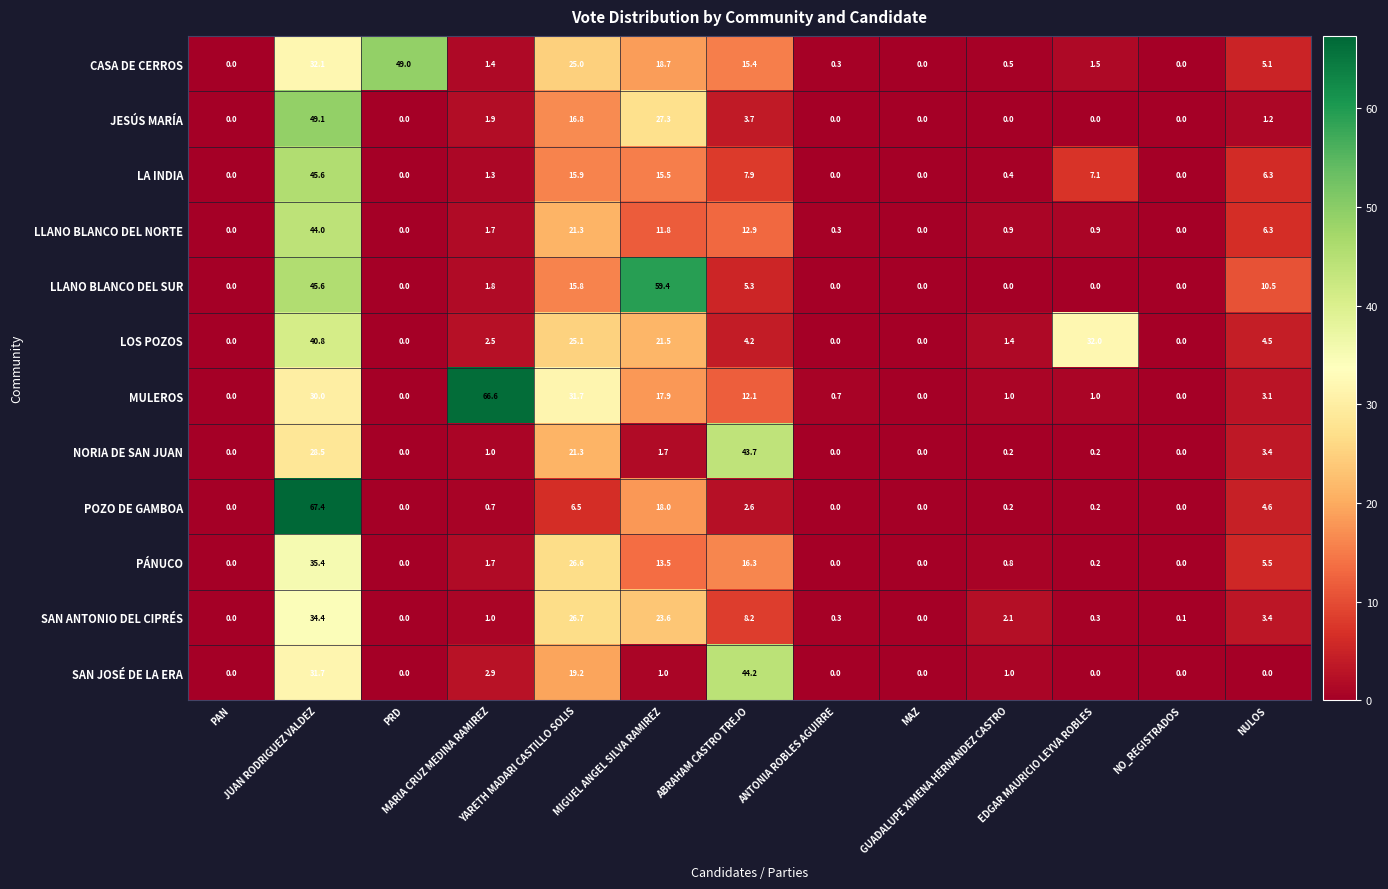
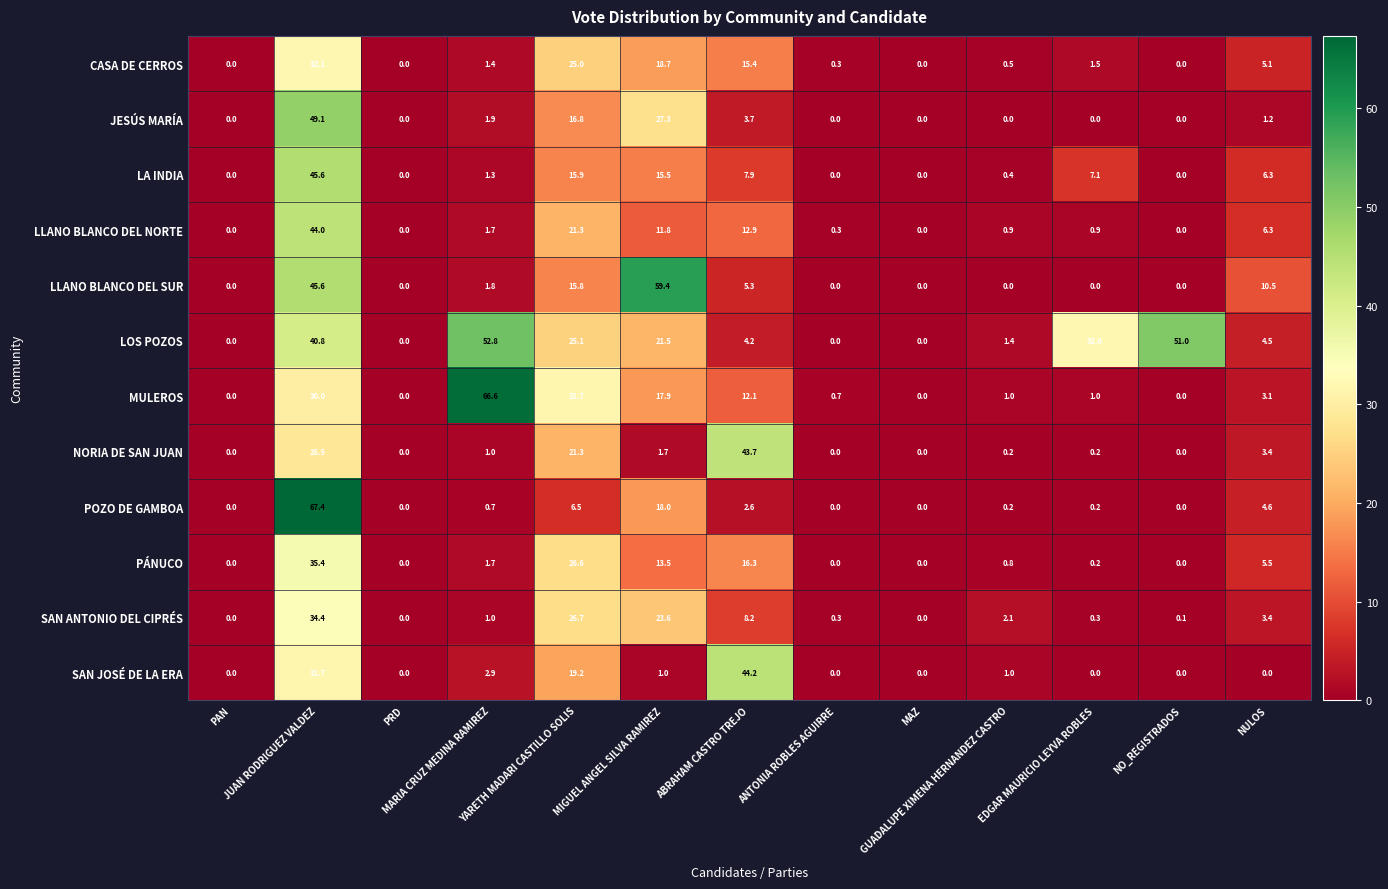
  {
    "CASA DE CERROS": {
      "PAN": 0.0,
      "JUAN RODRIGUEZ VALDEZ": 32.1,
-     "PRD": 49.0,
+     "PRD": 0.0,
      "MARIA CRUZ MEDINA RAMIREZ": 1.4,
      "YARETH MADARI CASTILLO SOLIS": 25.0,
      "MIGUEL ANGEL SILVA RAMIREZ": 18.7,
      "ABRAHAM CASTRO TREJO": 15.4,
      "ANTONIA ROBLES AGUIRRE": 0.3,
      "MAZ": 0.0,
      "GUADALUPE XIMENA HERNANDEZ CASTRO": 0.5,
      "EDGAR MAURICIO LEYVA ROBLES": 1.5,
      "NO_REGISTRADOS": 0.0,
      "NULOS": 5.1
    },
    "JESÚS MARÍA": {
      "PAN": 0.0,
      "JUAN RODRIGUEZ VALDEZ": 49.1,
      "PRD": 0.0,
      "MARIA CRUZ MEDINA RAMIREZ": 1.9,
      "YARETH MADARI CASTILLO SOLIS": 16.8,
      "MIGUEL ANGEL SILVA RAMIREZ": 27.3,
      "ABRAHAM CASTRO TREJO": 3.7,
      "ANTONIA ROBLES AGUIRRE": 0.0,
      "MAZ": 0.0,
      "GUADALUPE XIMENA HERNANDEZ CASTRO": 0.0,
      "EDGAR MAURICIO LEYVA ROBLES": 0.0,
      "NO_REGISTRADOS": 0.0,
      "NULOS": 1.2
    },
    "LA INDIA": {
      "PAN": 0.0,
      "JUAN RODRIGUEZ VALDEZ": 45.6,
      "PRD": 0.0,
      "MARIA CRUZ MEDINA RAMIREZ": 1.3,
      "YARETH MADARI CASTILLO SOLIS": 15.9,
      "MIGUEL ANGEL SILVA RAMIREZ": 15.5,
      "ABRAHAM CASTRO TREJO": 7.9,
      "ANTONIA ROBLES AGUIRRE": 0.0,
      "MAZ": 0.0,
      "GUADALUPE XIMENA HERNANDEZ CASTRO": 0.4,
      "EDGAR MAURICIO LEYVA ROBLES": 7.1,
      "NO_REGISTRADOS": 0.0,
      "NULOS": 6.3
    },
    "LLANO BLANCO DEL NORTE": {
      "PAN": 0.0,
      "JUAN RODRIGUEZ VALDEZ": 44.0,
      "PRD": 0.0,
      "MARIA CRUZ MEDINA RAMIREZ": 1.7,
      "YARETH MADARI CASTILLO SOLIS": 21.3,
      "MIGUEL ANGEL SILVA RAMIREZ": 11.8,
      "ABRAHAM CASTRO TREJO": 12.9,
      "ANTONIA ROBLES AGUIRRE": 0.3,
      "MAZ": 0.0,
      "GUADALUPE XIMENA HERNANDEZ CASTRO": 0.9,
      "EDGAR MAURICIO LEYVA ROBLES": 0.9,
      "NO_REGISTRADOS": 0.0,
      "NULOS": 6.3
    },
    "LLANO BLANCO DEL SUR": {
      "PAN": 0.0,
      "JUAN RODRIGUEZ VALDEZ": 45.6,
      "PRD": 0.0,
      "MARIA CRUZ MEDINA RAMIREZ": 1.8,
      "YARETH MADARI CASTILLO SOLIS": 15.8,
      "MIGUEL ANGEL SILVA RAMIREZ": 59.4,
      "ABRAHAM CASTRO TREJO": 5.3,
      "ANTONIA ROBLES AGUIRRE": 0.0,
      "MAZ": 0.0,
      "GUADALUPE XIMENA HERNANDEZ CASTRO": 0.0,
      "EDGAR MAURICIO LEYVA ROBLES": 0.0,
      "NO_REGISTRADOS": 0.0,
      "NULOS": 10.5
    },
    "LOS POZOS": {
      "PAN": 0.0,
      "JUAN RODRIGUEZ VALDEZ": 40.8,
      "PRD": 0.0,
-     "MARIA CRUZ MEDINA RAMIREZ": 2.5,
+     "MARIA CRUZ MEDINA RAMIREZ": 52.8,
      "YARETH MADARI CASTILLO SOLIS": 25.1,
      "MIGUEL ANGEL SILVA RAMIREZ": 21.5,
      "ABRAHAM CASTRO TREJO": 4.2,
      "ANTONIA ROBLES AGUIRRE": 0.0,
      "MAZ": 0.0,
      "GUADALUPE XIMENA HERNANDEZ CASTRO": 1.4,
      "EDGAR MAURICIO LEYVA ROBLES": 32.0,
-     "NO_REGISTRADOS": 0.0,
+     "NO_REGISTRADOS": 51.0,
      "NULOS": 4.5
    },
    "MULEROS": {
      "PAN": 0.0,
      "JUAN RODRIGUEZ VALDEZ": 30.0,
      "PRD": 0.0,
      "MARIA CRUZ MEDINA RAMIREZ": 66.6,
      "YARETH MADARI CASTILLO SOLIS": 31.7,
      "MIGUEL ANGEL SILVA RAMIREZ": 17.9,
      "ABRAHAM CASTRO TREJO": 12.1,
      "ANTONIA ROBLES AGUIRRE": 0.7,
      "MAZ": 0.0,
      "GUADALUPE XIMENA HERNANDEZ CASTRO": 1.0,
      "EDGAR MAURICIO LEYVA ROBLES": 1.0,
      "NO_REGISTRADOS": 0.0,
      "NULOS": 3.1
    },
    "NORIA DE SAN JUAN": {
      "PAN": 0.0,
      "JUAN RODRIGUEZ VALDEZ": 28.5,
      "PRD": 0.0,
      "MARIA CRUZ MEDINA RAMIREZ": 1.0,
      "YARETH MADARI CASTILLO SOLIS": 21.3,
      "MIGUEL ANGEL SILVA RAMIREZ": 1.7,
      "ABRAHAM CASTRO TREJO": 43.7,
      "ANTONIA ROBLES AGUIRRE": 0.0,
      "MAZ": 0.0,
      "GUADALUPE XIMENA HERNANDEZ CASTRO": 0.2,
      "EDGAR MAURICIO LEYVA ROBLES": 0.2,
      "NO_REGISTRADOS": 0.0,
      "NULOS": 3.4
    },
    "POZO DE GAMBOA": {
      "PAN": 0.0,
      "JUAN RODRIGUEZ VALDEZ": 67.4,
      "PRD": 0.0,
      "MARIA CRUZ MEDINA RAMIREZ": 0.7,
      "YARETH MADARI CASTILLO SOLIS": 6.5,
      "MIGUEL ANGEL SILVA RAMIREZ": 18.0,
      "ABRAHAM CASTRO TREJO": 2.6,
      "ANTONIA ROBLES AGUIRRE": 0.0,
      "MAZ": 0.0,
      "GUADALUPE XIMENA HERNANDEZ CASTRO": 0.2,
      "EDGAR MAURICIO LEYVA ROBLES": 0.2,
      "NO_REGISTRADOS": 0.0,
      "NULOS": 4.6
    },
    "PÁNUCO": {
      "PAN": 0.0,
      "JUAN RODRIGUEZ VALDEZ": 35.4,
      "PRD": 0.0,
      "MARIA CRUZ MEDINA RAMIREZ": 1.7,
      "YARETH MADARI CASTILLO SOLIS": 26.6,
      "MIGUEL ANGEL SILVA RAMIREZ": 13.5,
      "ABRAHAM CASTRO TREJO": 16.3,
      "ANTONIA ROBLES AGUIRRE": 0.0,
      "MAZ": 0.0,
      "GUADALUPE XIMENA HERNANDEZ CASTRO": 0.8,
      "EDGAR MAURICIO LEYVA ROBLES": 0.2,
      "NO_REGISTRADOS": 0.0,
      "NULOS": 5.5
    },
    "SAN ANTONIO DEL CIPRÉS": {
      "PAN": 0.0,
      "JUAN RODRIGUEZ VALDEZ": 34.4,
      "PRD": 0.0,
      "MARIA CRUZ MEDINA RAMIREZ": 1.0,
      "YARETH MADARI CASTILLO SOLIS": 26.7,
      "MIGUEL ANGEL SILVA RAMIREZ": 23.6,
      "ABRAHAM CASTRO TREJO": 8.2,
      "ANTONIA ROBLES AGUIRRE": 0.3,
      "MAZ": 0.0,
      "GUADALUPE XIMENA HERNANDEZ CASTRO": 2.1,
      "EDGAR MAURICIO LEYVA ROBLES": 0.3,
      "NO_REGISTRADOS": 0.1,
      "NULOS": 3.4
    },
    "SAN JOSÉ DE LA ERA": {
      "PAN": 0.0,
      "JUAN RODRIGUEZ VALDEZ": 31.7,
      "PRD": 0.0,
      "MARIA CRUZ MEDINA RAMIREZ": 2.9,
      "YARETH MADARI CASTILLO SOLIS": 19.2,
      "MIGUEL ANGEL SILVA RAMIREZ": 1.0,
      "ABRAHAM CASTRO TREJO": 44.2,
      "ANTONIA ROBLES AGUIRRE": 0.0,
      "MAZ": 0.0,
      "GUADALUPE XIMENA HERNANDEZ CASTRO": 1.0,
      "EDGAR MAURICIO LEYVA ROBLES": 0.0,
      "NO_REGISTRADOS": 0.0,
      "NULOS": 0.0
    }
  }
